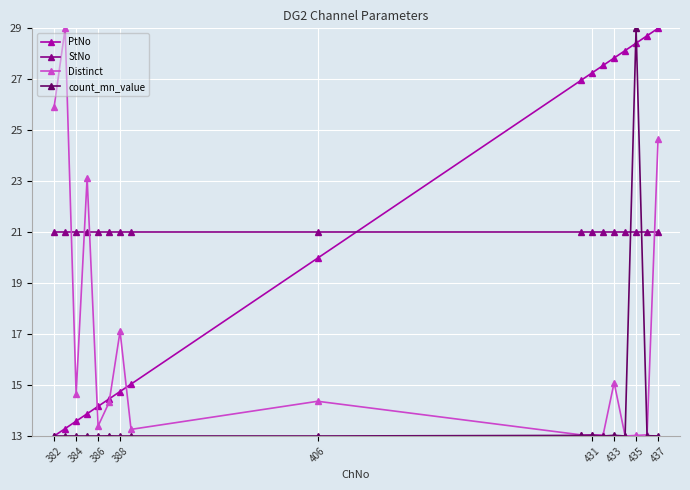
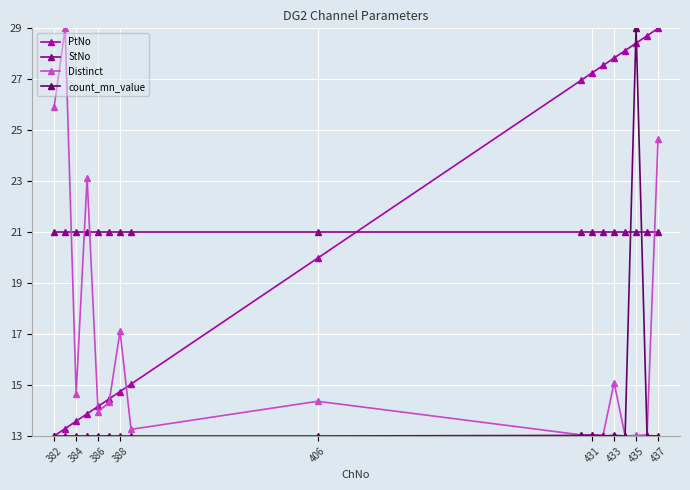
  {
    "Distinct": {
      "382": 25.9,
      "384": 14.6,
-     "386": 13.4,
+     "386": 14.0,
      "388": 17.1,
      "406": 14.4,
      "433": 15.1,
      "435": 13.0,
      "437": 24.7
    }
  }
